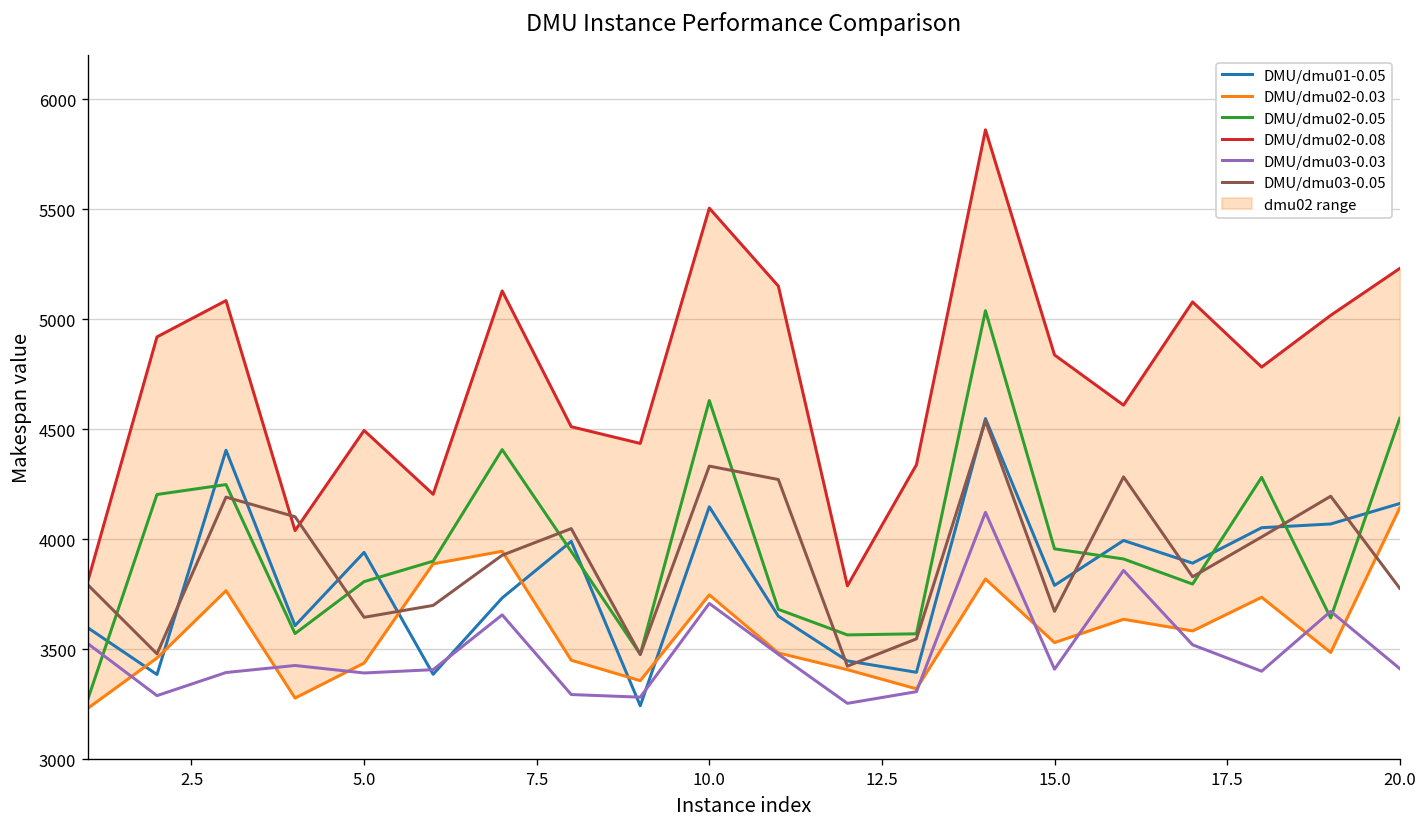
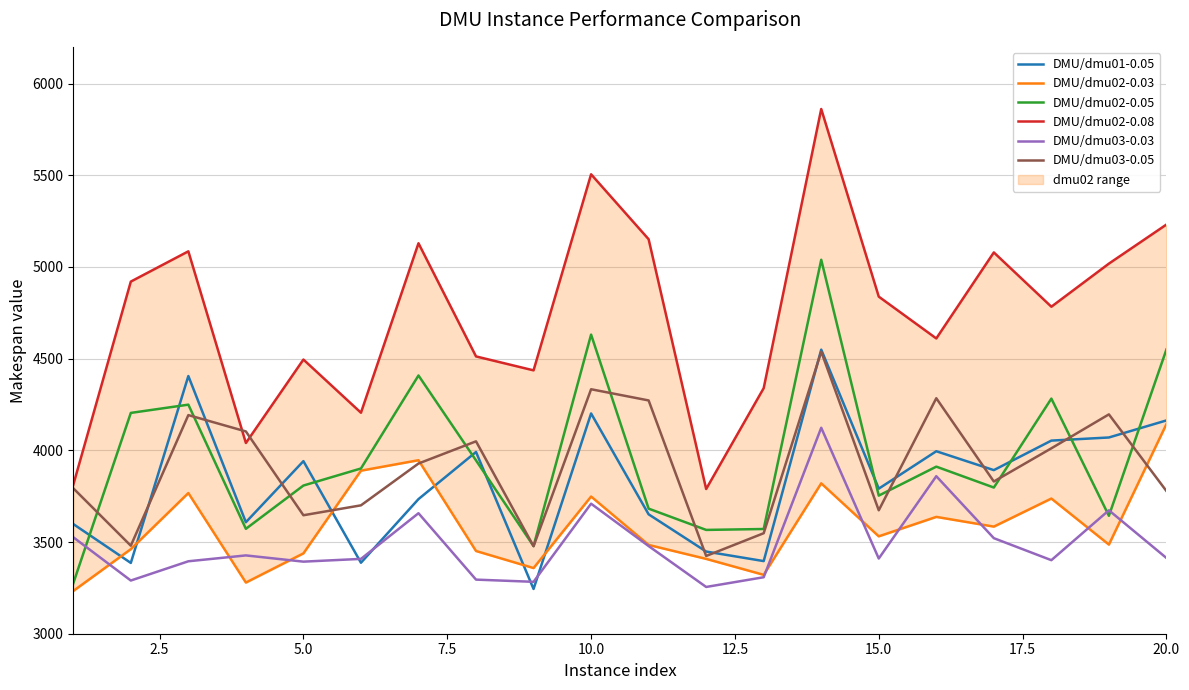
  {
    "DMU/dmu01-0.05": {
      "5.0": 3940,
-     "10.0": 4150,
+     "10.0": 4200,
      "15.0": 3790,
      "20.0": 4160
    },
    "DMU/dmu02-0.05": {
      "5.0": 3810,
      "10.0": 4630,
-     "15.0": 3960,
+     "15.0": 3750,
      "20.0": 4550
    },
    "DMU/dmu03-0.03": {
      "5.0": 3390,
      "10.0": 3710,
      "15.0": 3410,
      "20.0": 3410
    },
    "DMU/dmu03-0.05": {
      "5.0": 3650,
      "10.0": 4330,
      "15.0": 3670,
      "20.0": 3780
    }
  }
